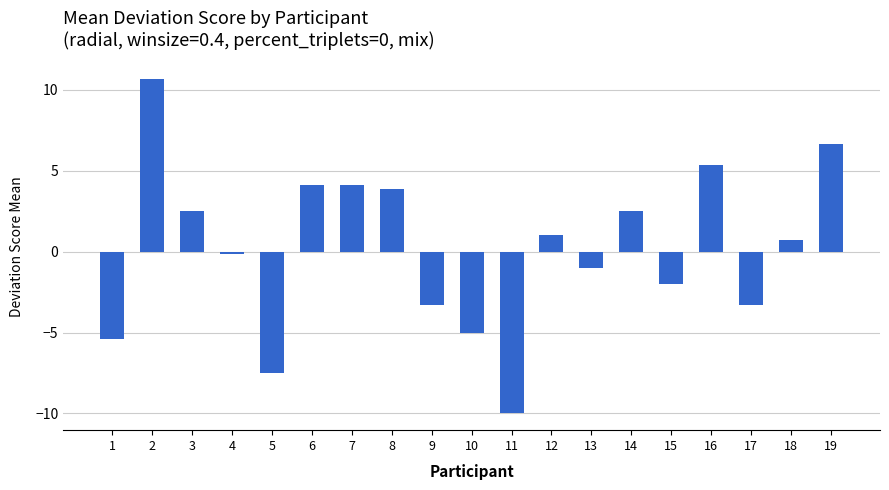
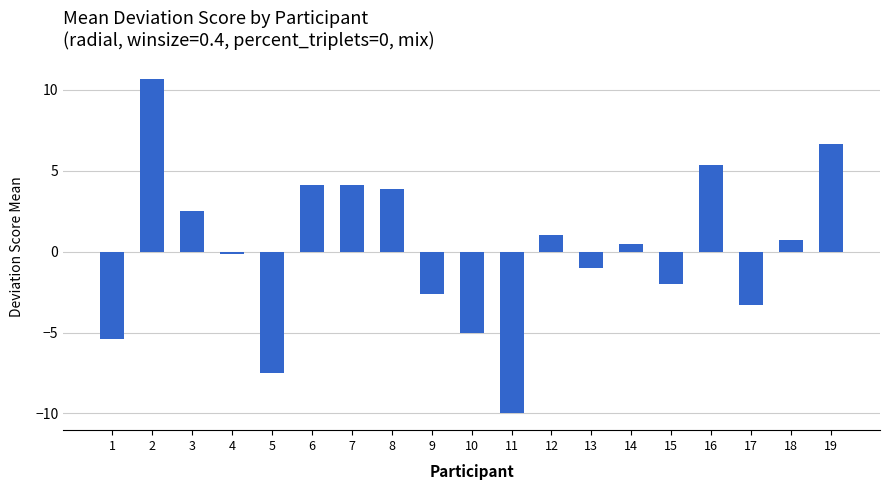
  {
    "1": -5.4,
    "2": 10.7,
    "3": 2.5,
    "5": -7.5,
    "6": 4.1,
    "7": 4.1,
    "8": 3.9,
-   "9": -3.3,
+   "9": -2.6,
    "10": -5.0,
    "11": -10.0,
    "12": 1.0,
    "13": -1.0,
-   "14": 2.5,
+   "14": 0.5,
    "15": -2.0,
    "16": 5.4,
    "17": -3.3,
    "18": 0.7,
    "19": 6.7
  }
